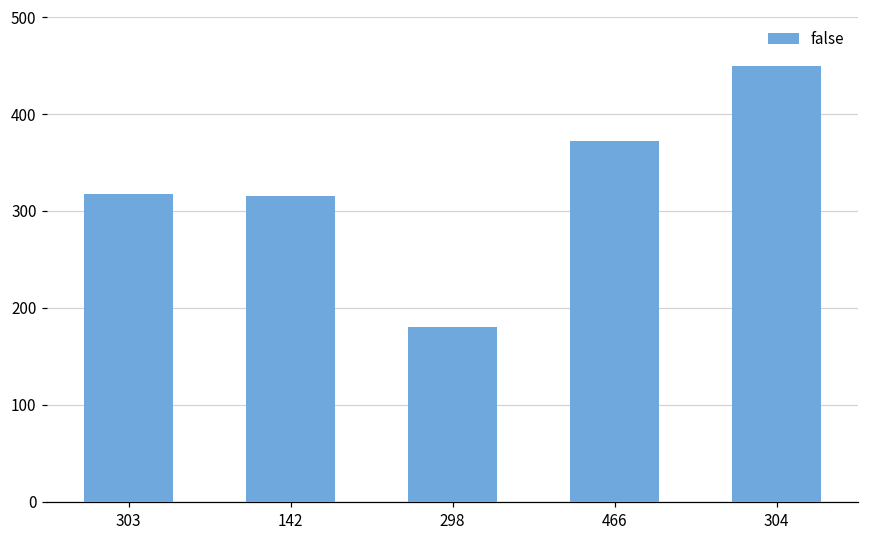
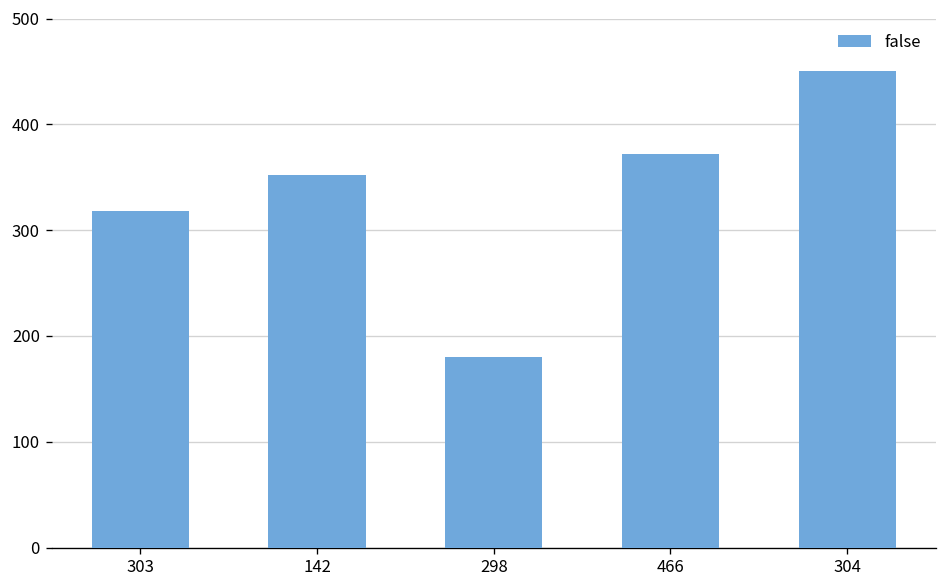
  {
    "303": 320,
-   "142": 320,
+   "142": 350,
    "298": 180,
    "466": 370,
    "304": 450
  }
